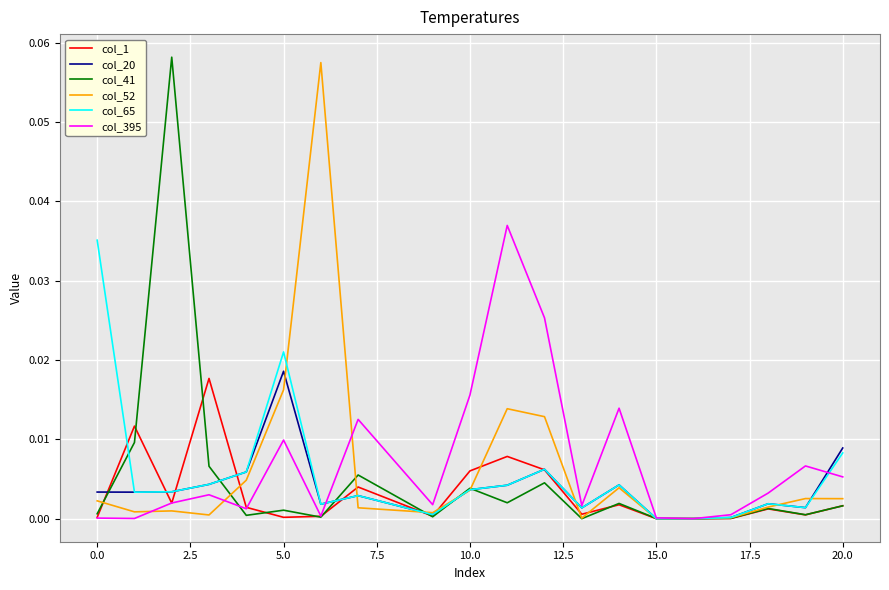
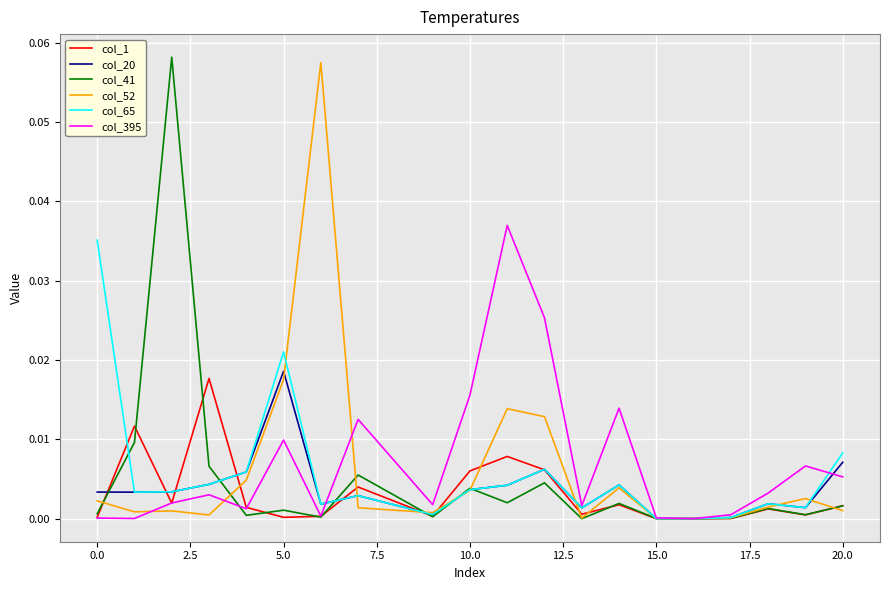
  {
    "col_1": {
      "5.0": 0.000,
      "10.0": 0.006
    },
    "col_20": {
      "0.0": 0.003,
      "5.0": 0.019,
-     "20.0": 0.009
+     "20.0": 0.007
    },
    "col_41": {
      "0.0": 0.001,
      "5.0": 0.001
    },
    "col_52": {
      "0.0": 0.002,
-     "5.0": 0.016,
-     "20.0": 0.003
+     "5.0": 0.018,
+     "20.0": 0.001
    },
    "col_65": {
      "0.0": 0.035,
      "5.0": 0.021,
      "20.0": 0.008
    },
    "col_395": {
      "5.0": 0.010,
      "10.0": 0.016,
      "20.0": 0.005
    }
  }
